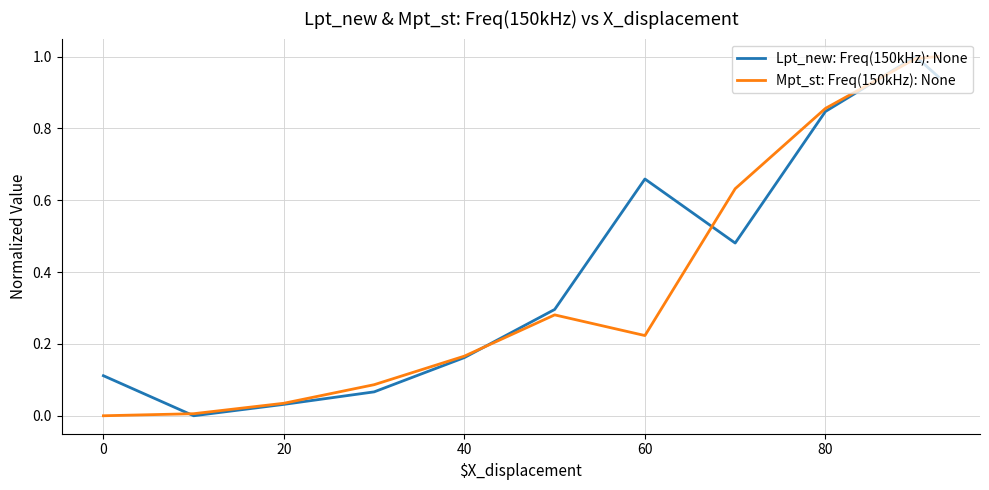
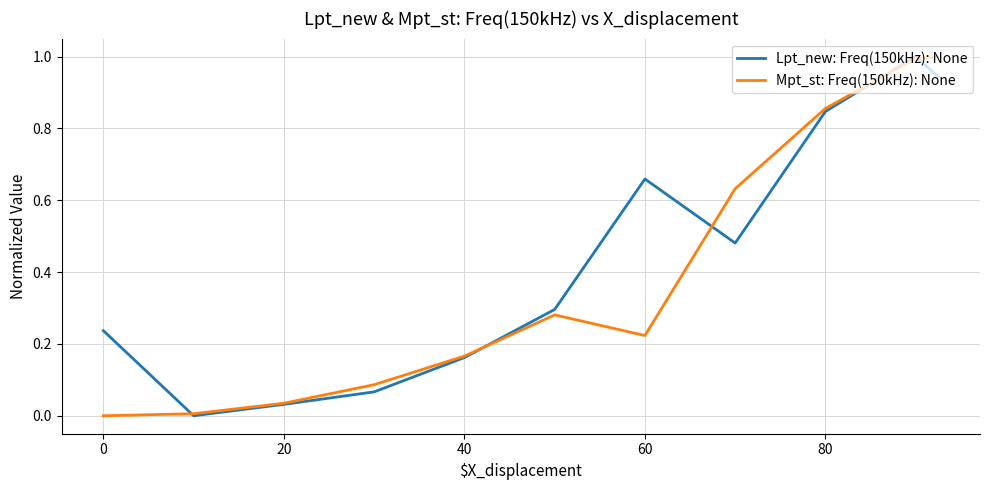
  {
    "Lpt_new: Freq(150kHz): None": {
-     "0": 0.11,
+     "0": 0.24,
      "60": 0.66,
      "80": 0.85
    },
    "Mpt_st: Freq(150kHz): None": {
      "0": 0.00,
      "60": 0.22,
      "80": 0.86
    }
  }
